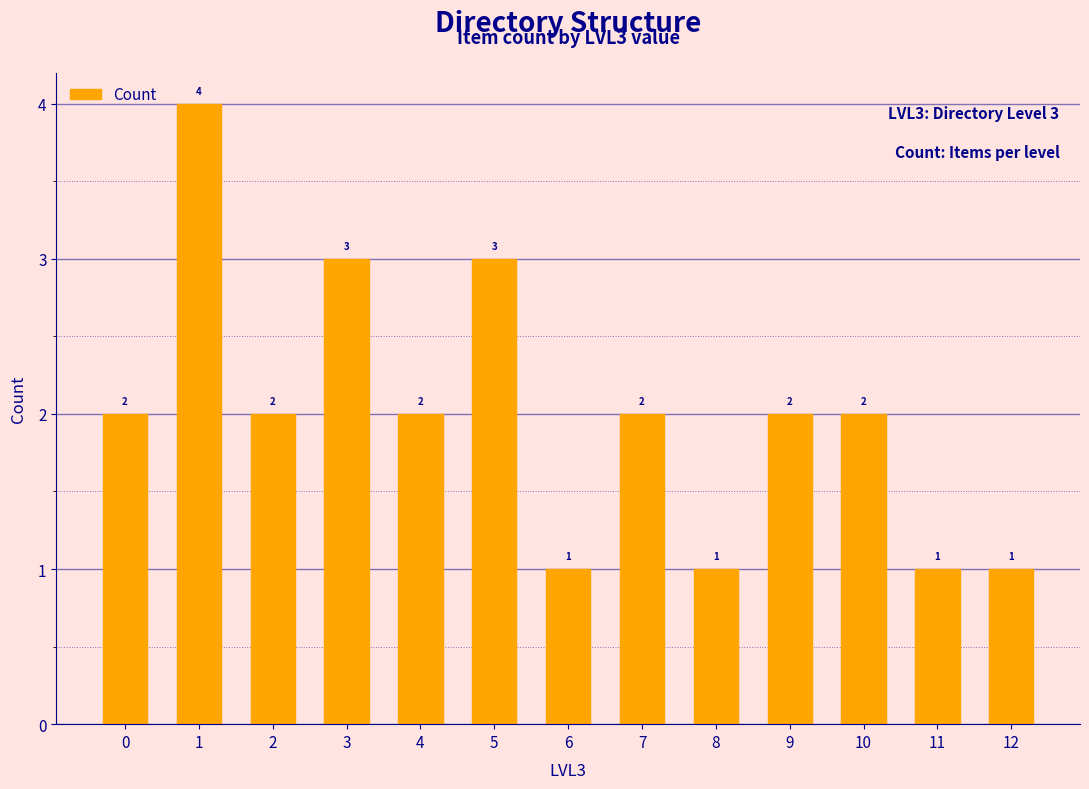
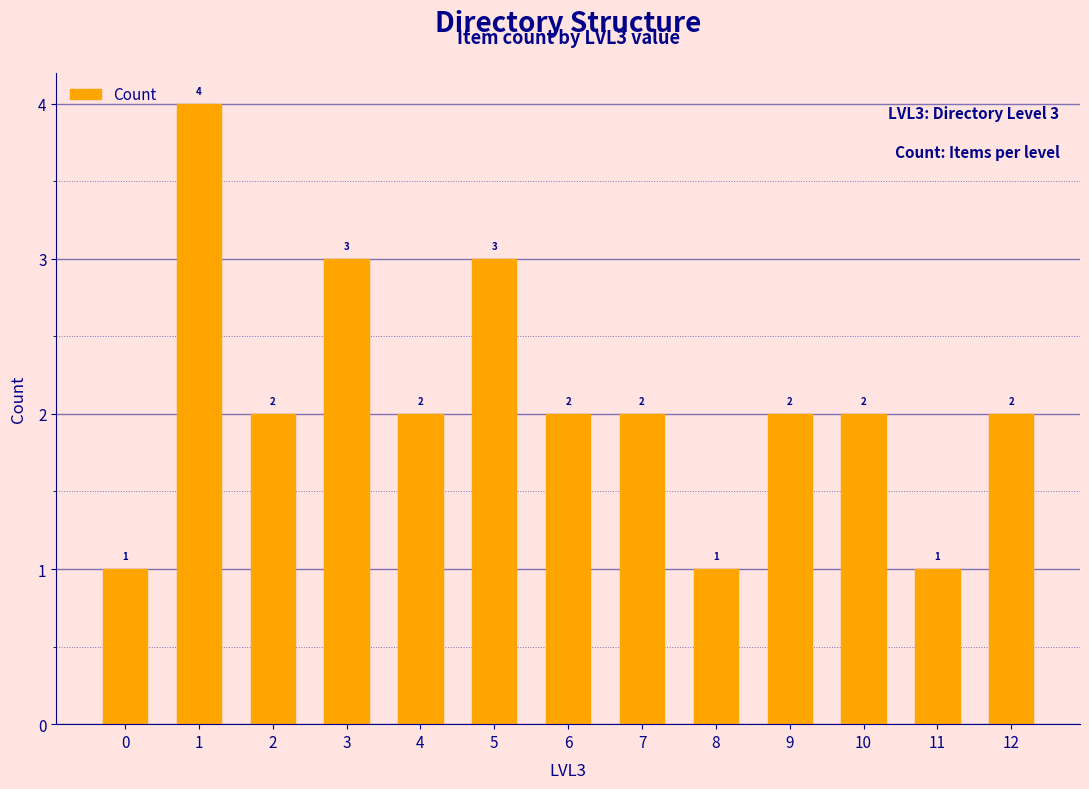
  {
-   "0": 2,
+   "0": 1,
    "1": 4,
    "2": 2,
    "3": 3,
    "4": 2,
    "5": 3,
-   "6": 1,
+   "6": 2,
    "7": 2,
    "8": 1,
    "9": 2,
    "10": 2,
    "11": 1,
-   "12": 1
+   "12": 2
  }
